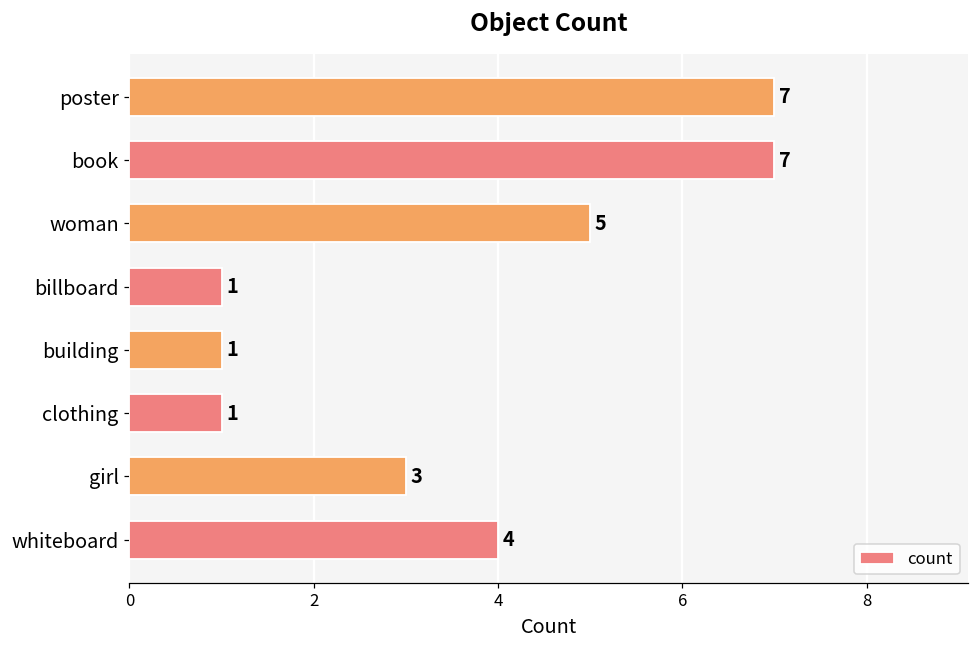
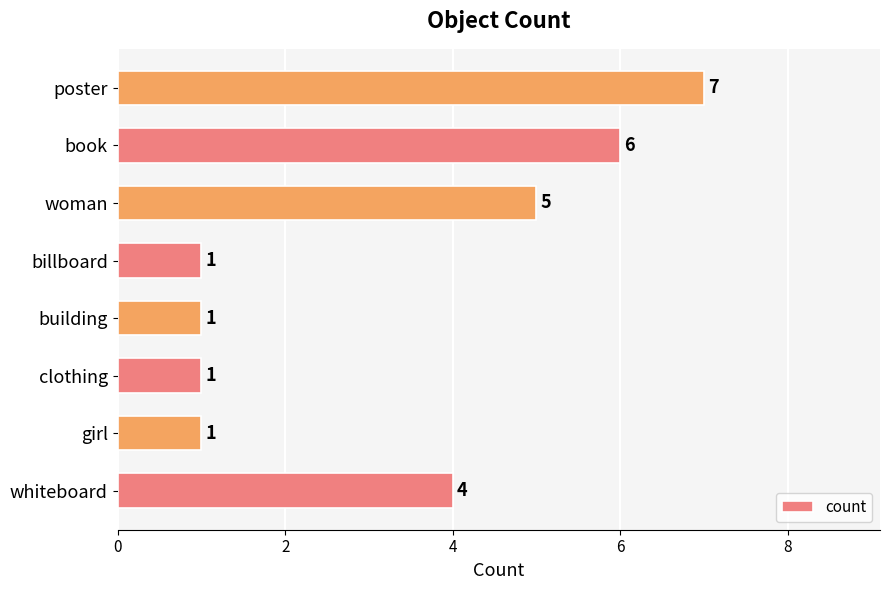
  {
    "poster": 7,
-   "book": 7,
+   "book": 6,
    "woman": 5,
    "billboard": 1,
    "building": 1,
    "clothing": 1,
-   "girl": 3,
+   "girl": 1,
    "whiteboard": 4
  }
